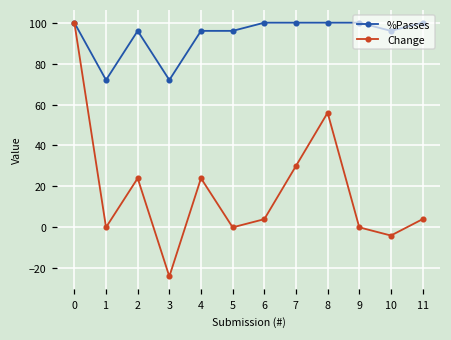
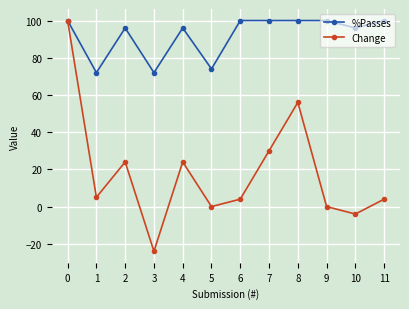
  {
    "%Passes": {
      "1": 72,
      "2": 96,
      "3": 72,
      "4": 96,
-     "5": 96,
+     "5": 74,
      "6": 100,
      "7": 100,
      "8": 100
    },
    "Change": {
-     "1": 0,
+     "1": 5,
      "2": 24,
      "3": -24,
      "4": 24,
      "5": 0,
      "6": 4,
      "7": 30,
      "8": 56,
      "9": 0,
      "10": -4,
      "11": 4
    }
  }
